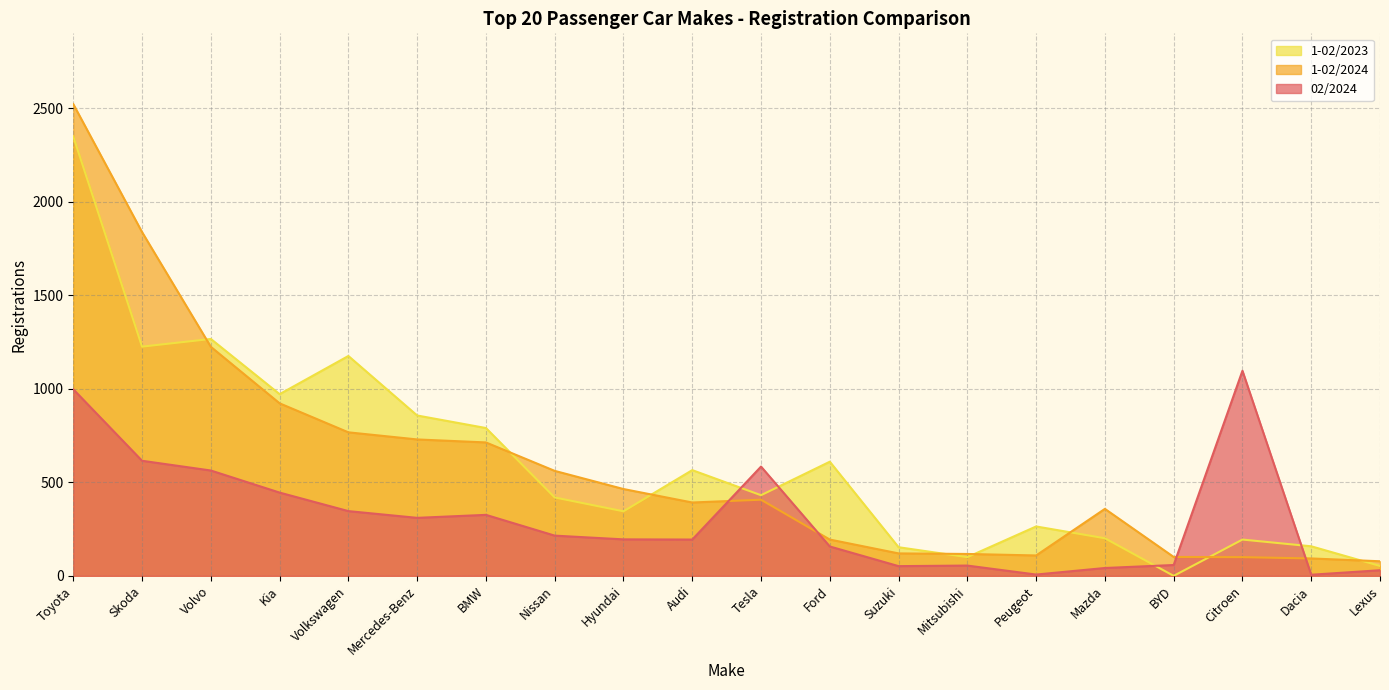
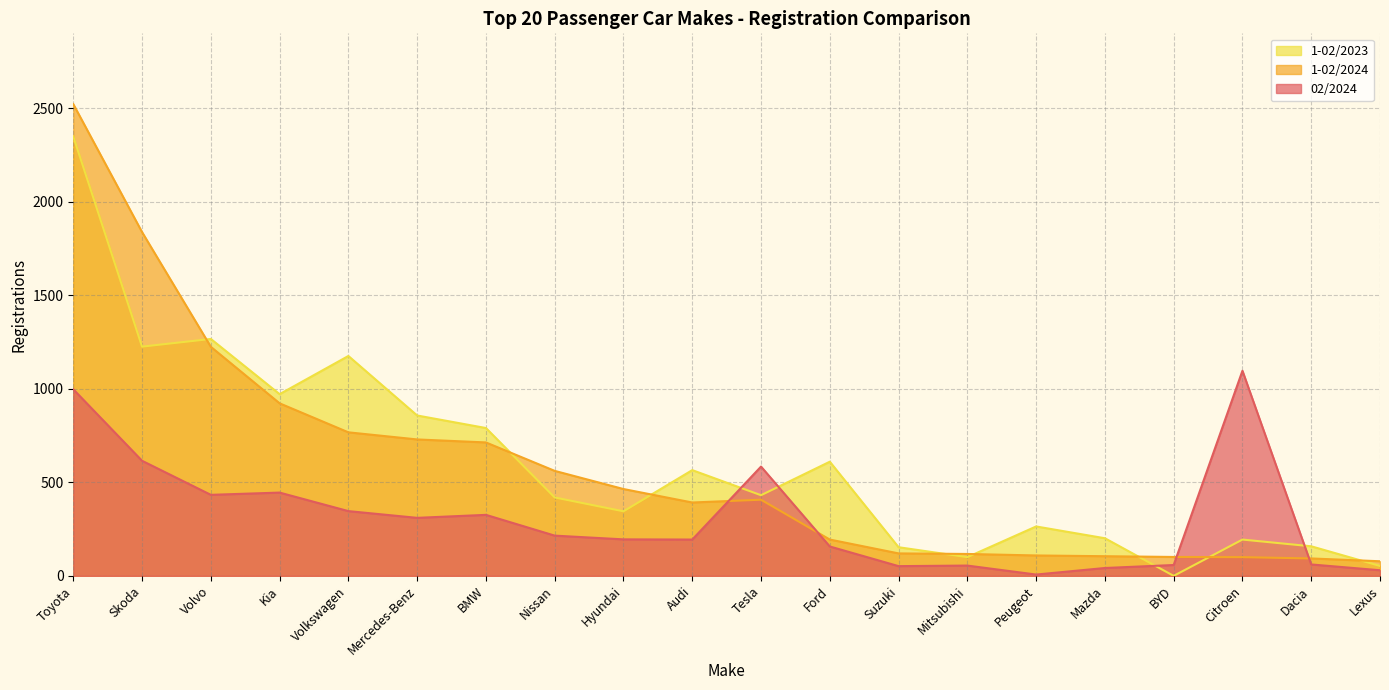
  {
    "1-02/2023": {
      "Toyota": 2350,
      "Skoda": 1230,
      "Volvo": 1270,
      "Kia": 970,
      "Volkswagen": 1180,
      "Mercedes-Benz": 860,
      "BMW": 790,
      "Nissan": 420,
      "Hyundai": 350,
      "Audi": 570,
      "Tesla": 430,
      "Ford": 610,
      "Suzuki": 150,
      "Mitsubishi": 100,
      "Peugeot": 260,
      "Mazda": 200,
      "BYD": 0,
      "Citroen": 190,
      "Dacia": 160,
      "Lexus": 50
    },
    "1-02/2024": {
      "Toyota": 2520,
      "Skoda": 1840,
      "Volvo": 1220,
      "Kia": 920,
      "Volkswagen": 770,
      "Mercedes-Benz": 730,
      "BMW": 710,
      "Nissan": 560,
      "Hyundai": 460,
      "Audi": 390,
      "Tesla": 410,
      "Ford": 190,
      "Suzuki": 120,
      "Mitsubishi": 120,
      "Peugeot": 110,
-     "Mazda": 360,
+     "Mazda": 110,
      "BYD": 100,
      "Citroen": 100,
      "Dacia": 90,
      "Lexus": 80
    },
    "02/2024": {
      "Toyota": 1000,
      "Skoda": 620,
-     "Volvo": 560,
+     "Volvo": 430,
      "Kia": 450,
      "Volkswagen": 350,
      "Mercedes-Benz": 310,
      "BMW": 330,
      "Nissan": 220,
      "Hyundai": 200,
      "Audi": 190,
      "Tesla": 580,
      "Ford": 160,
      "Suzuki": 50,
      "Mitsubishi": 60,
      "Peugeot": 10,
      "Mazda": 40,
      "BYD": 60,
      "Citroen": 1100,
-     "Dacia": 10,
+     "Dacia": 60,
      "Lexus": 30
    }
  }
